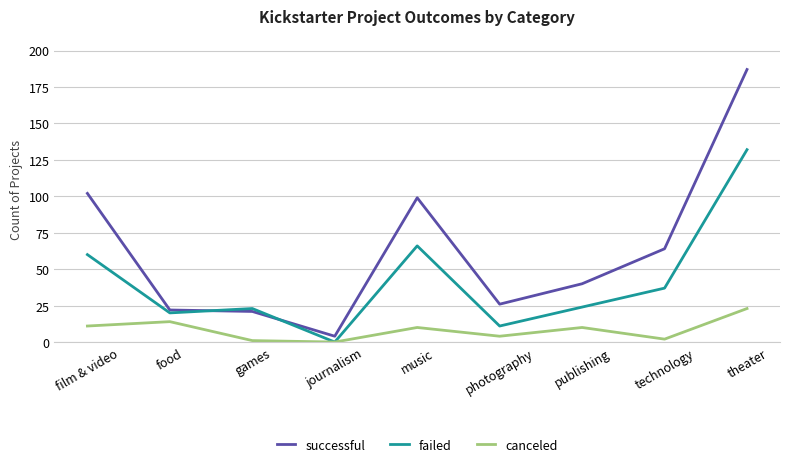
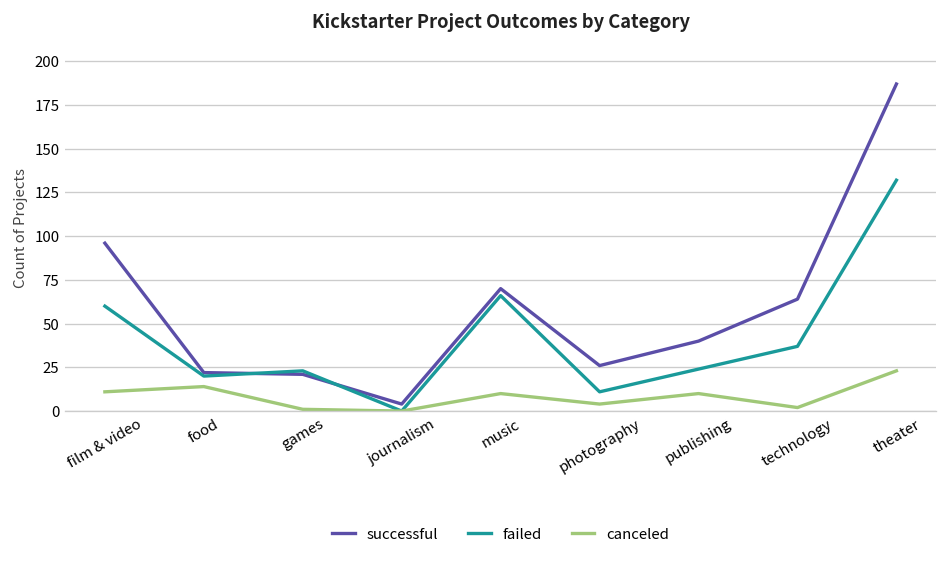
  {
    "successful": {
-     "film & video": 102,
+     "film & video": 96,
      "food": 22,
      "games": 21,
      "journalism": 4,
-     "music": 99,
+     "music": 70,
      "photography": 26,
      "publishing": 40,
      "technology": 64,
      "theater": 187
    },
    "failed": {
      "film & video": 60,
      "food": 20,
      "games": 23,
      "music": 66,
      "photography": 11,
      "publishing": 24,
      "technology": 37,
      "theater": 132
    },
    "canceled": {
      "film & video": 11,
      "food": 14,
      "games": 1,
      "music": 10,
      "photography": 4,
      "publishing": 10,
      "technology": 2,
      "theater": 23
    }
  }
